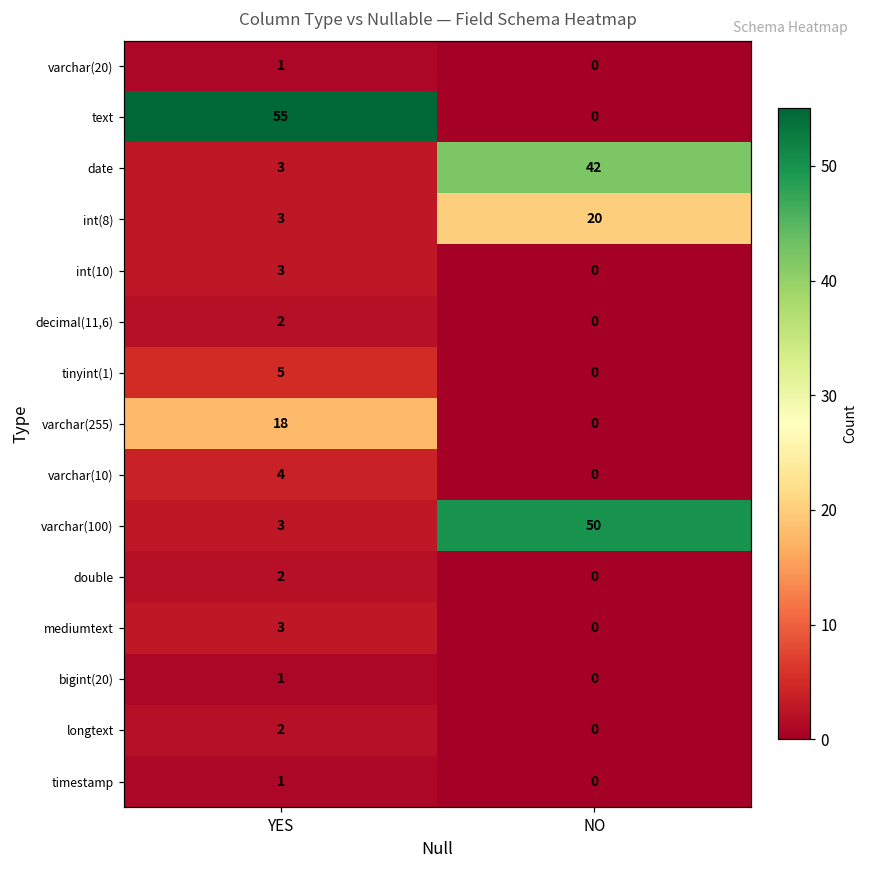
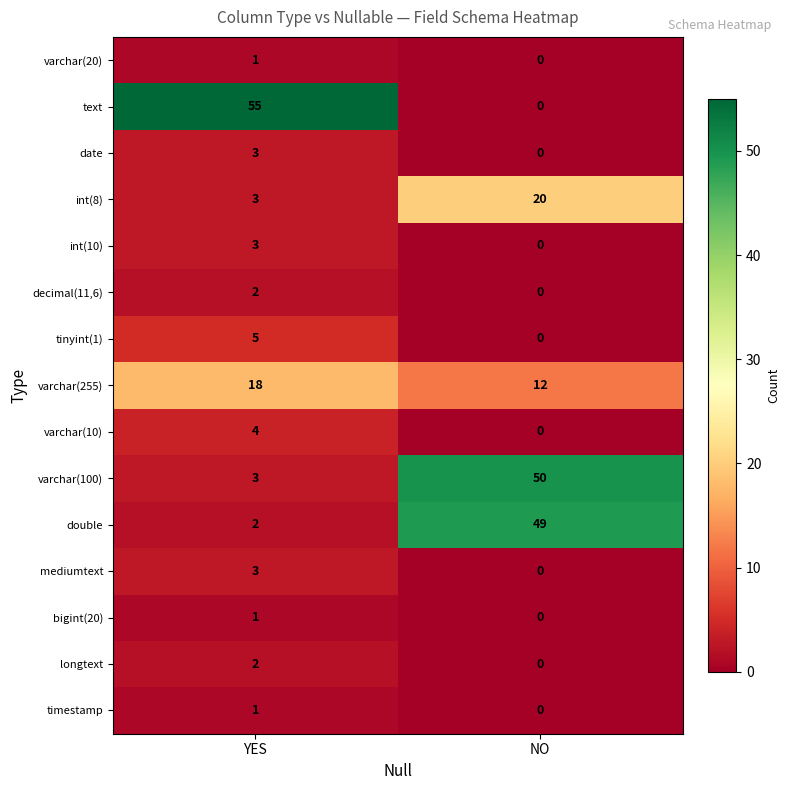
  {
    "varchar(20)": {
      "YES": 1,
      "NO": 0
    },
    "text": {
      "YES": 55,
      "NO": 0
    },
    "date": {
      "YES": 3,
-     "NO": 42
+     "NO": 0
    },
    "int(8)": {
      "YES": 3,
      "NO": 20
    },
    "int(10)": {
      "YES": 3,
      "NO": 0
    },
    "decimal(11,6)": {
      "YES": 2,
      "NO": 0
    },
    "tinyint(1)": {
      "YES": 5,
      "NO": 0
    },
    "varchar(255)": {
      "YES": 18,
-     "NO": 0
+     "NO": 12
    },
    "varchar(10)": {
      "YES": 4,
      "NO": 0
    },
    "varchar(100)": {
      "YES": 3,
      "NO": 50
    },
    "double": {
      "YES": 2,
-     "NO": 0
+     "NO": 49
    },
    "mediumtext": {
      "YES": 3,
      "NO": 0
    },
    "bigint(20)": {
      "YES": 1,
      "NO": 0
    },
    "longtext": {
      "YES": 2,
      "NO": 0
    },
    "timestamp": {
      "YES": 1,
      "NO": 0
    }
  }
